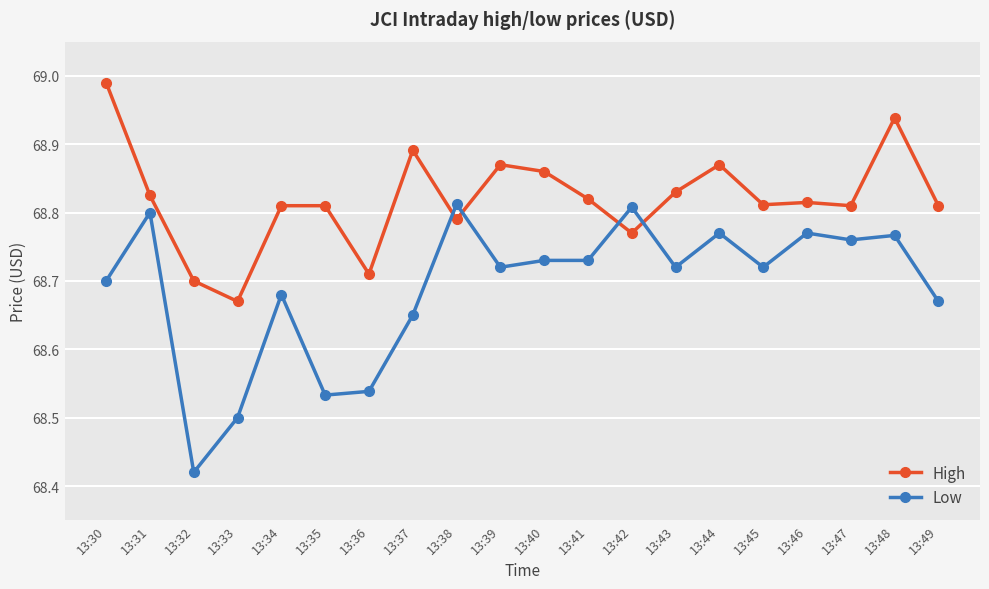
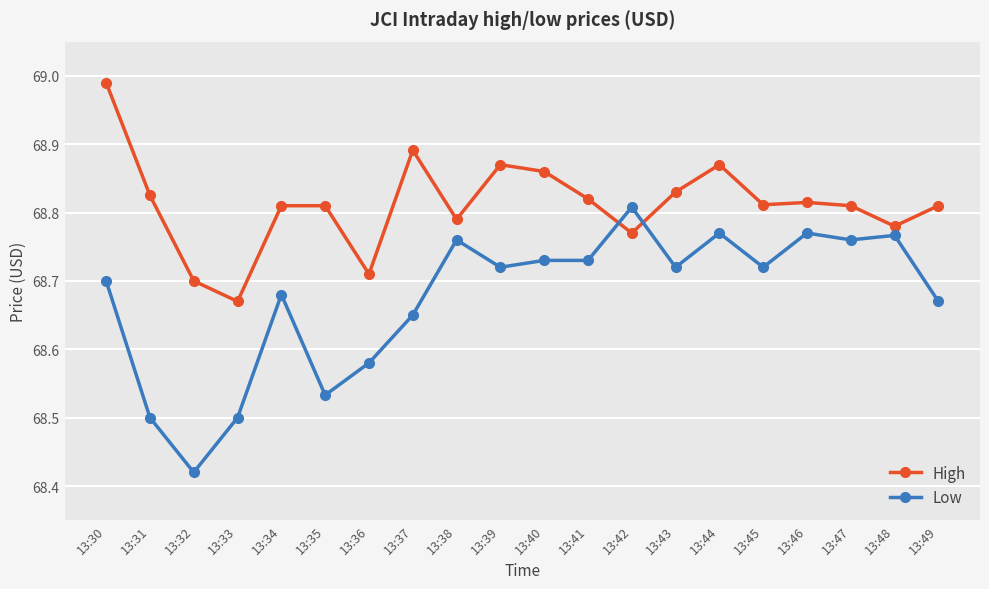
  {
    "High": {
      "13:30": 68.99,
      "13:31": 68.82,
      "13:32": 68.70,
      "13:33": 68.67,
      "13:34": 68.81,
      "13:35": 68.81,
      "13:36": 68.71,
      "13:37": 68.89,
      "13:38": 68.79,
      "13:39": 68.87,
      "13:40": 68.86,
      "13:41": 68.82,
      "13:42": 68.77,
      "13:43": 68.83,
      "13:44": 68.87,
      "13:45": 68.81,
      "13:46": 68.81,
      "13:47": 68.81,
-     "13:48": 68.94,
+     "13:48": 68.78,
      "13:49": 68.81
    },
    "Low": {
      "13:30": 68.70,
-     "13:31": 68.8,
+     "13:31": 68.5,
      "13:32": 68.42,
      "13:33": 68.50,
      "13:34": 68.68,
      "13:35": 68.53,
-     "13:36": 68.54,
+     "13:36": 68.58,
      "13:37": 68.65,
-     "13:38": 68.81,
+     "13:38": 68.76,
      "13:39": 68.72,
      "13:40": 68.73,
      "13:41": 68.73,
      "13:42": 68.81,
      "13:43": 68.72,
      "13:44": 68.77,
      "13:45": 68.72,
      "13:46": 68.77,
      "13:47": 68.76,
      "13:48": 68.77,
      "13:49": 68.67
    }
  }
